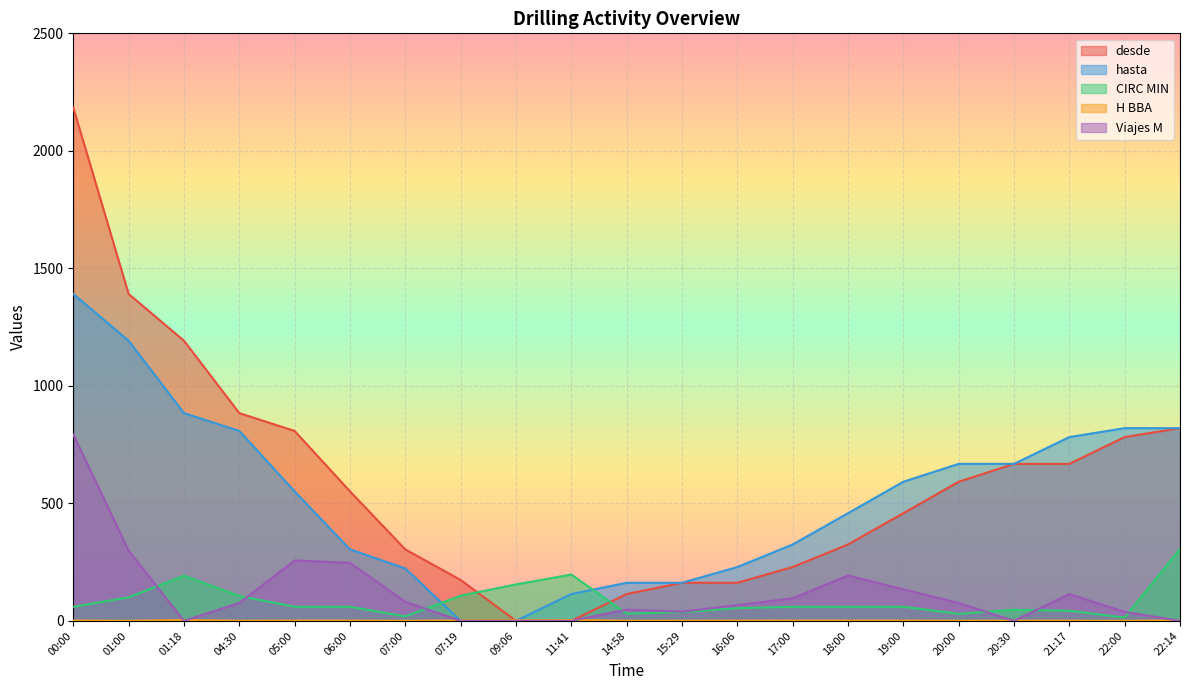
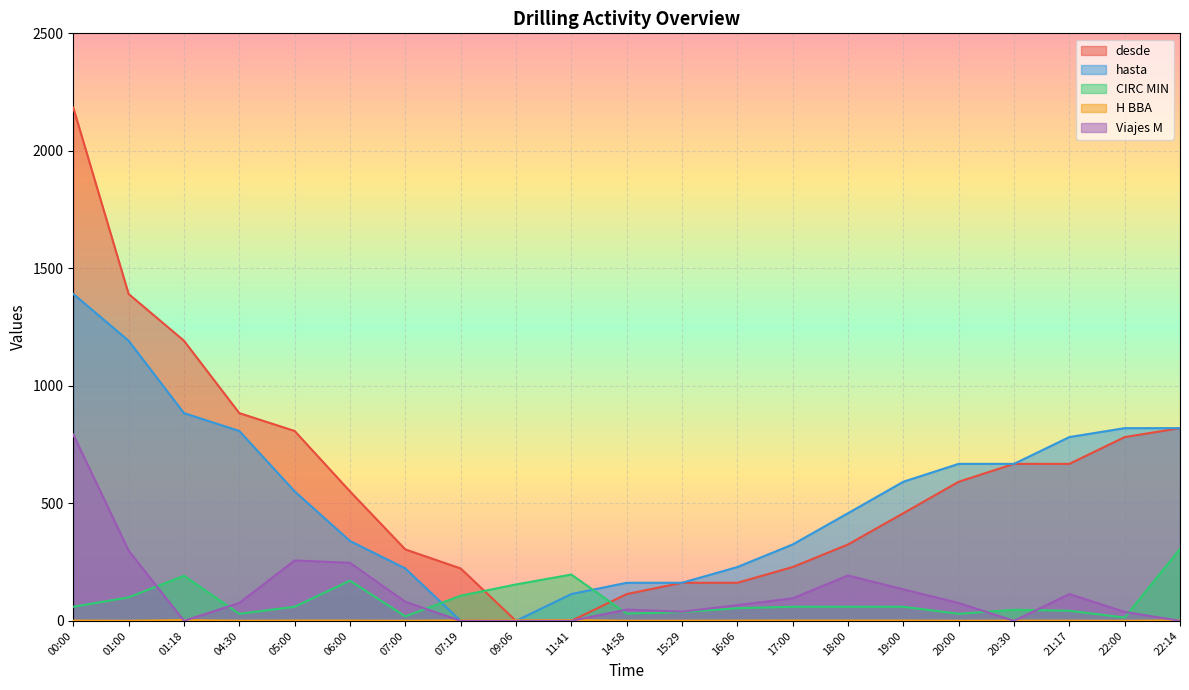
  {
    "desde": {
      "00:00": 2180,
      "01:00": 1390,
      "01:18": 1190,
      "04:30": 880,
      "05:00": 810,
      "06:00": 550,
      "07:00": 300,
-     "07:19": 170,
+     "07:19": 220,
      "14:58": 110,
      "16:06": 160,
      "17:00": 230,
      "18:00": 330,
      "19:00": 460,
      "20:00": 590,
      "21:17": 670,
      "22:00": 780
    },
    "hasta": {
      "00:00": 1390,
      "01:00": 1190,
      "01:18": 880,
      "04:30": 810,
      "05:00": 550,
-     "06:00": 300,
+     "06:00": 340,
      "07:00": 220,
      "11:41": 110,
      "14:58": 160,
      "16:06": 230,
      "17:00": 330,
      "18:00": 460,
      "19:00": 590,
      "20:00": 670,
      "21:17": 780,
      "22:00": 820
    },
    "CIRC MIN": {
      "00:00": 60,
      "01:00": 100,
      "01:18": 190,
-     "04:30": 110,
+     "04:30": 30,
      "05:00": 60,
-     "06:00": 60,
+     "06:00": 170,
      "07:00": 20,
      "07:19": 110,
      "09:06": 160,
      "11:41": 200,
      "14:58": 30,
      "16:06": 50,
      "17:00": 60,
      "18:00": 60,
      "19:00": 60,
      "20:00": 30,
      "20:30": 50,
      "21:17": 40,
      "22:00": 10,
      "22:14": 310
    },
    "H BBA": {
      "00:00": 0,
      "01:00": 0,
      "04:30": 0,
      "05:00": 0,
      "06:00": 0,
      "07:00": 0,
      "14:58": 0,
      "15:29": 0,
      "16:06": 0,
      "17:00": 0,
      "18:00": 0,
      "19:00": 0,
      "20:00": 0,
      "21:17": 0,
      "22:00": 0
    },
    "Viajes M": {
      "00:00": 790,
      "01:00": 300,
      "04:30": 80,
      "05:00": 260,
      "06:00": 250,
      "07:00": 80,
      "14:58": 50,
      "16:06": 70,
      "17:00": 100,
      "18:00": 190,
      "19:00": 130,
      "20:00": 80,
      "21:17": 110,
      "22:00": 40
    }
  }
